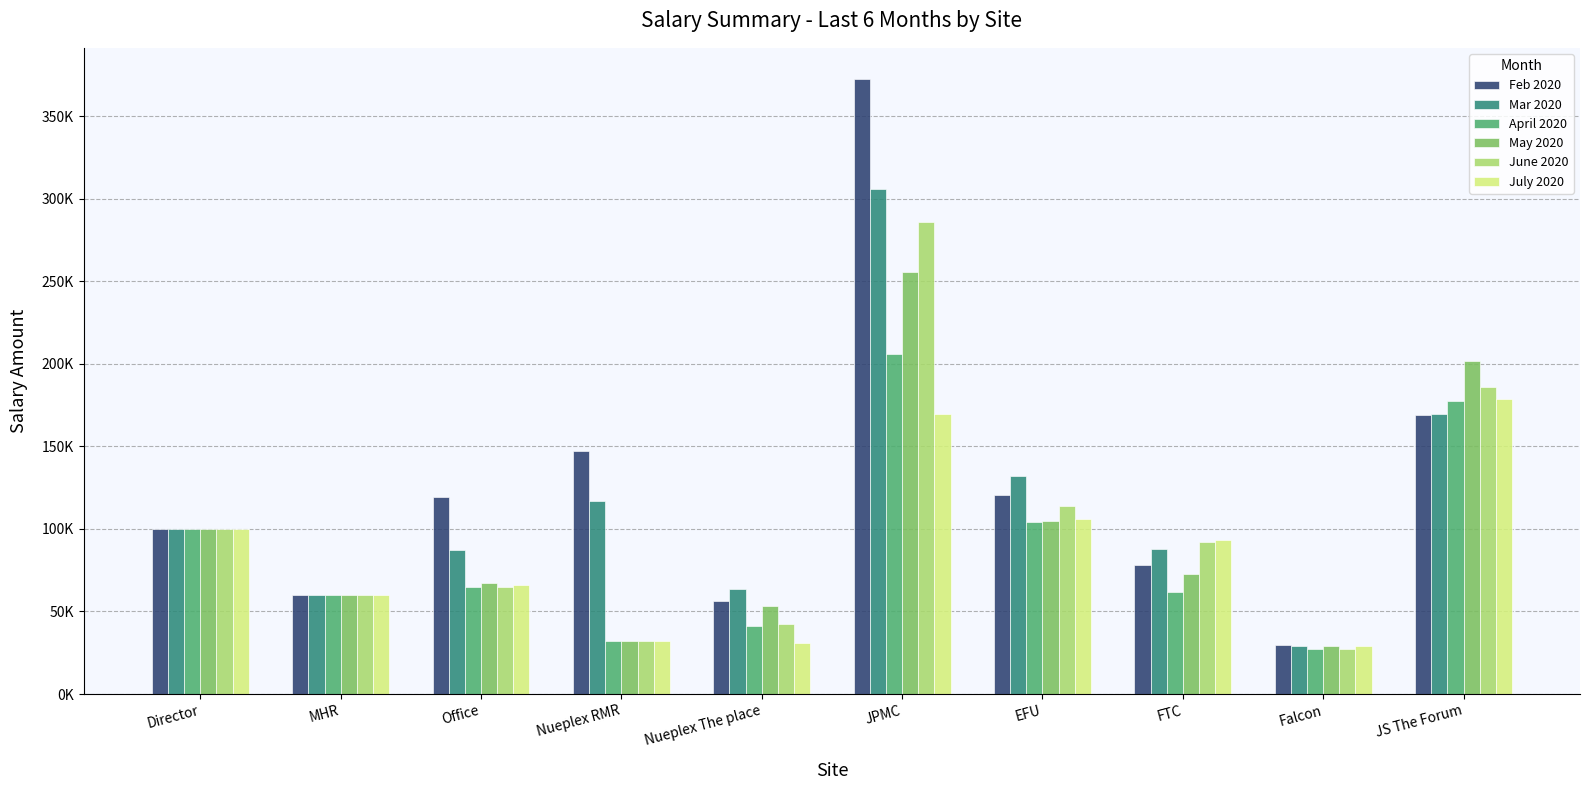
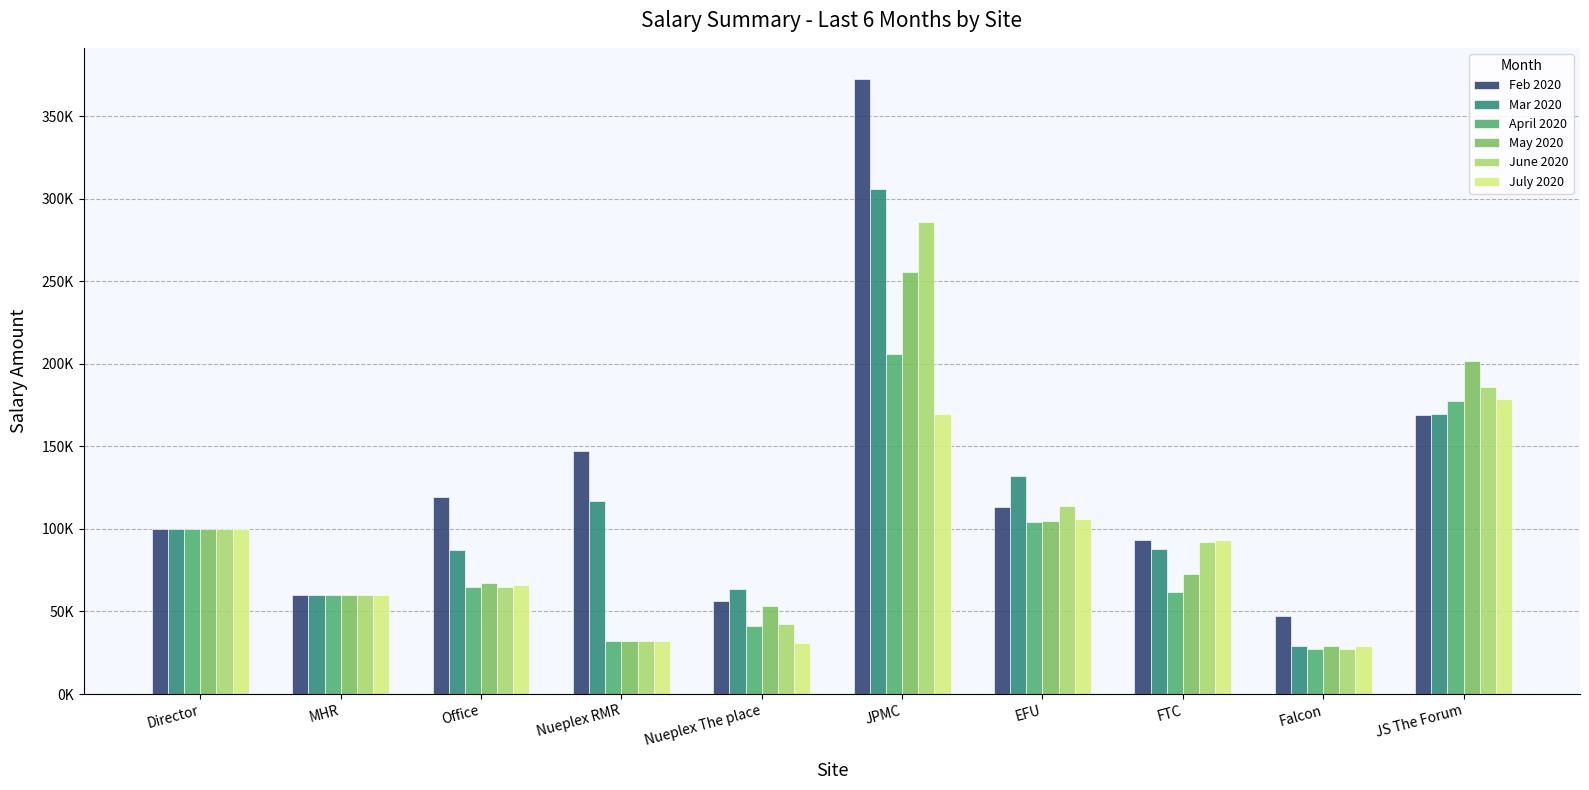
  {
    "Feb 2020": {
      "Director": 100000,
      "MHR": 60000,
      "Office": 119000,
      "Nueplex RMR": 147000,
      "Nueplex The place": 56000,
      "JPMC": 373000,
-     "EFU": 121000,
-     "FTC": 78000,
-     "Falcon": 30000,
+     "EFU": 113000,
+     "FTC": 93000,
+     "Falcon": 47000,
      "JS The Forum": 169000
    }
  }
